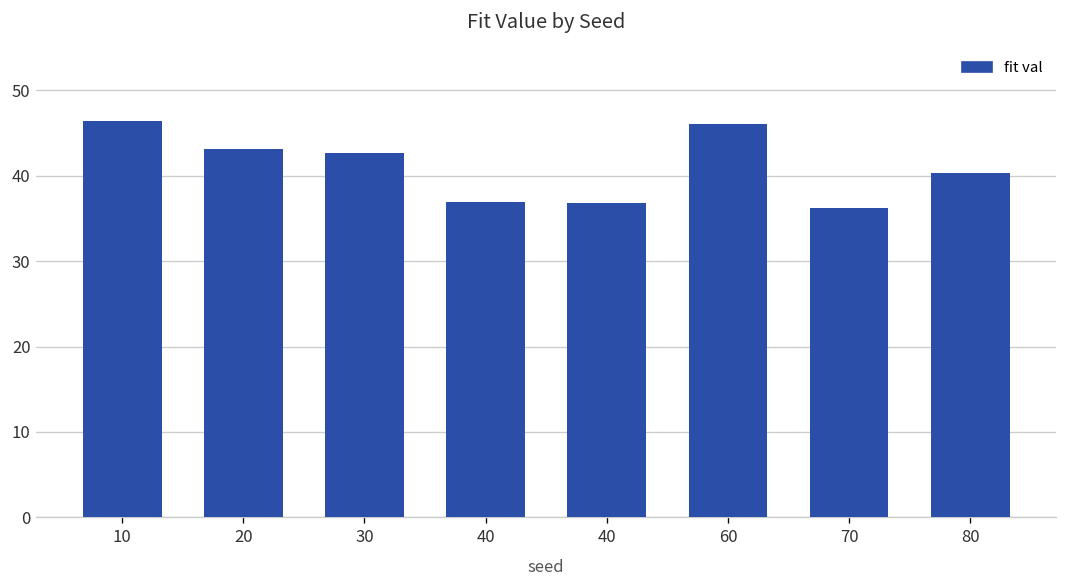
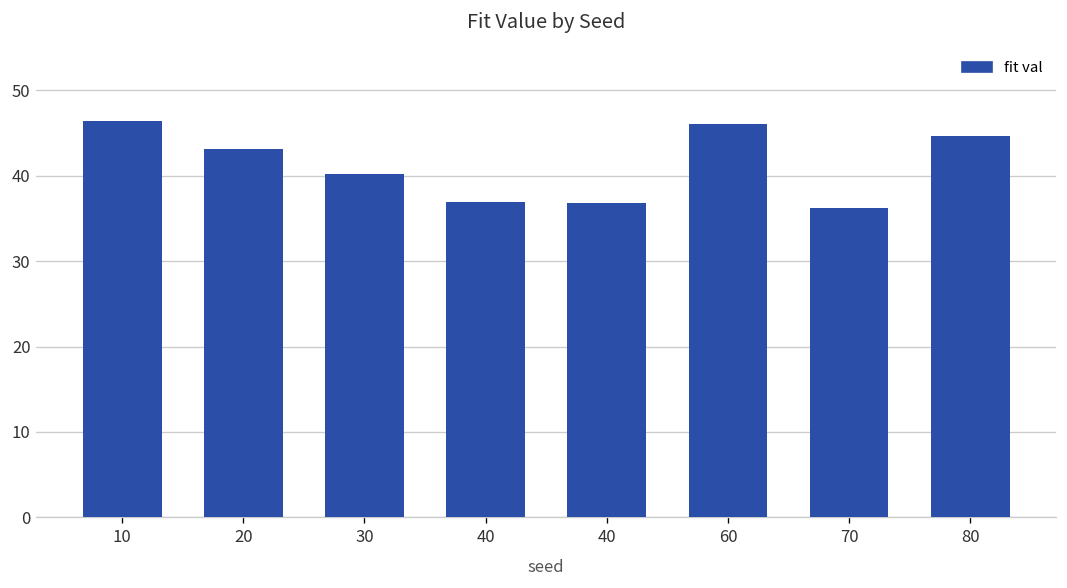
  {
    "10": 46,
    "20": 43,
-   "30": 43,
+   "30": 40,
    "60": 46,
    "70": 36,
-   "80": 40
+   "80": 45
  }
